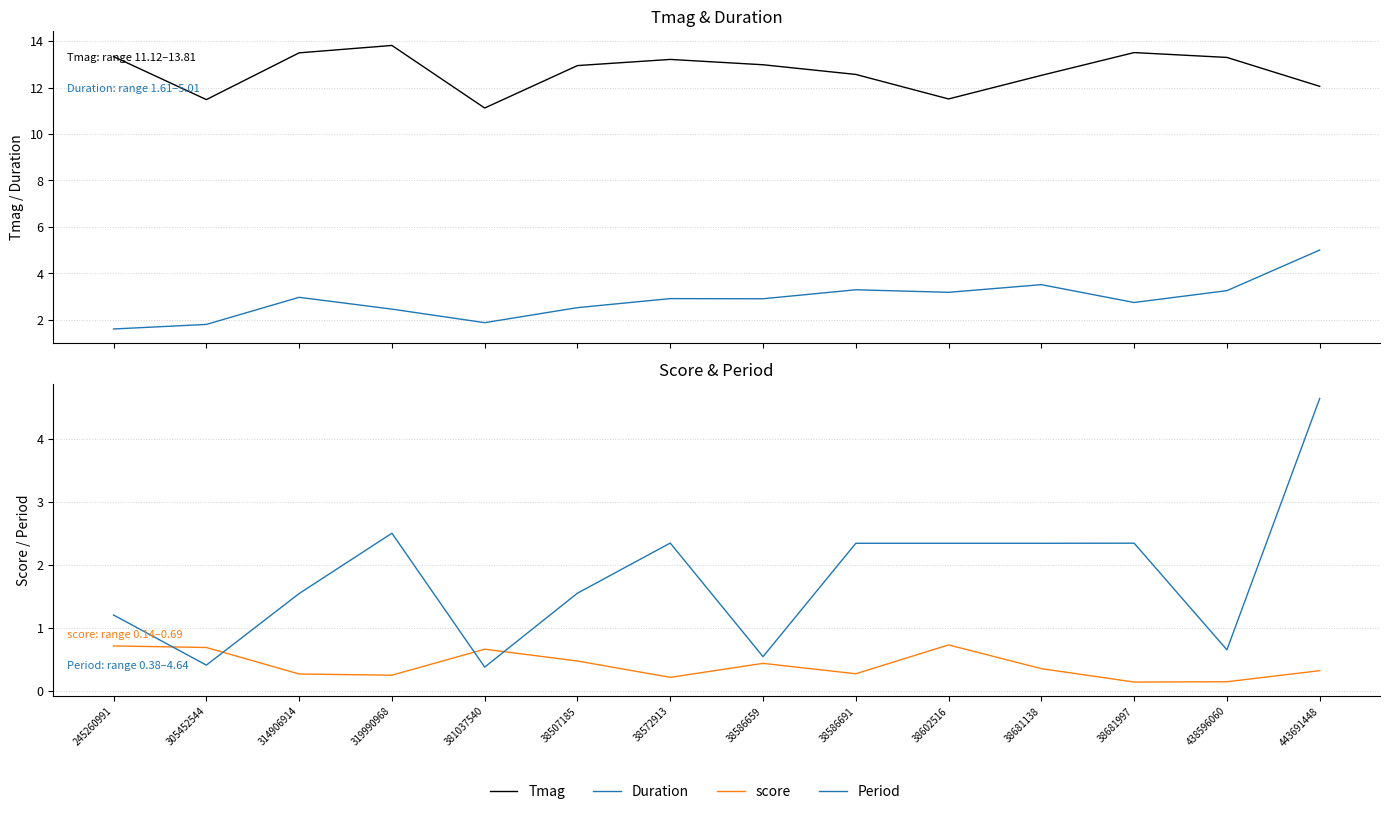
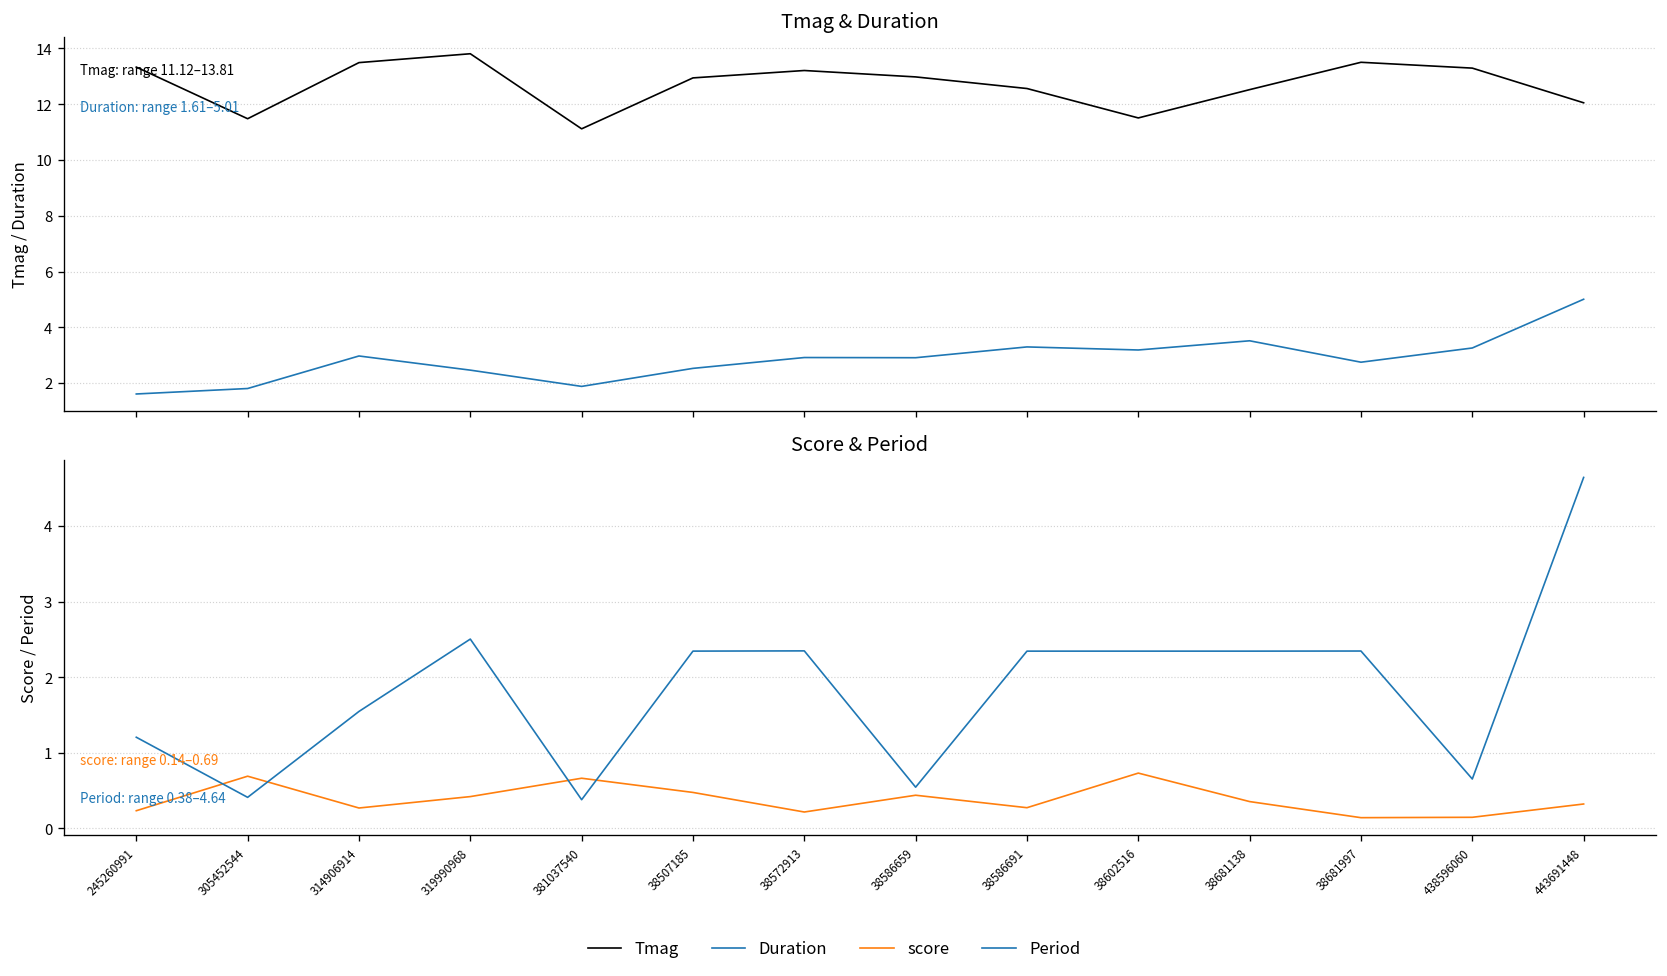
  {
    "Score & Period": {
      "score": {
-       "245260991": 0.7,
+       "245260991": 0.2,
        "305452544": 0.7,
        "314906914": 0.3,
-       "319990968": 0.3,
+       "319990968": 0.4,
        "381037540": 0.7,
        "38507185": 0.5,
        "38572913": 0.2,
        "38586659": 0.4,
        "38586691": 0.3,
        "38602516": 0.7,
        "38681138": 0.4,
        "38681997": 0.1,
        "438596060": 0.1,
        "443691448": 0.3
      },
      "Period": {
        "305452544": 0.4,
        "314906914": 1.5,
        "319990968": 2.5,
        "381037540": 0.4,
-       "38507185": 1.6,
+       "38507185": 2.3,
        "38572913": 2.3,
        "38586659": 0.5,
        "38586691": 2.3,
        "38602516": 2.3,
        "38681138": 2.3,
        "38681997": 2.3,
        "438596060": 0.7,
        "443691448": 4.6
      }
    }
  }
